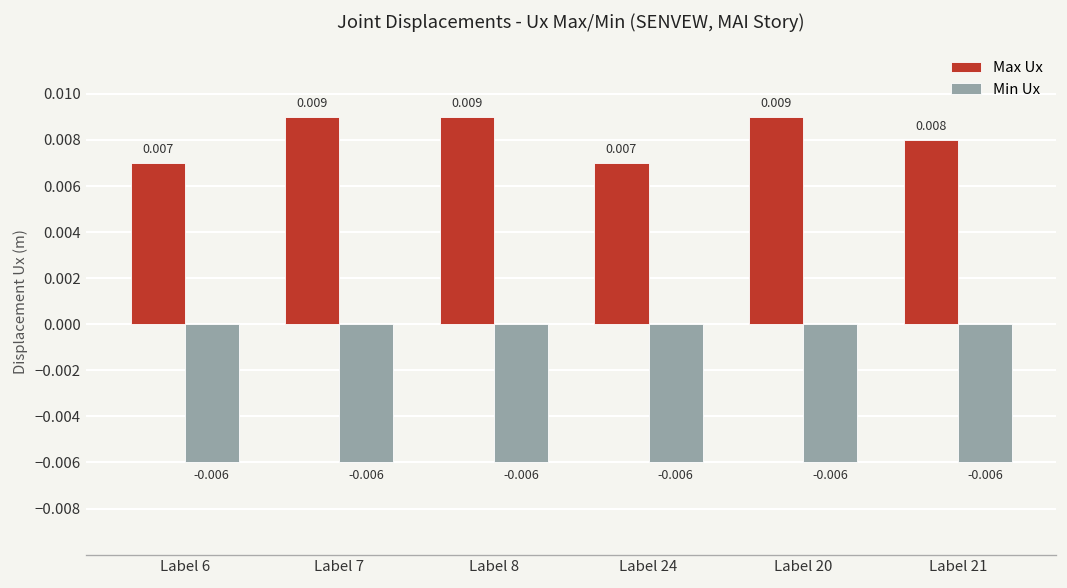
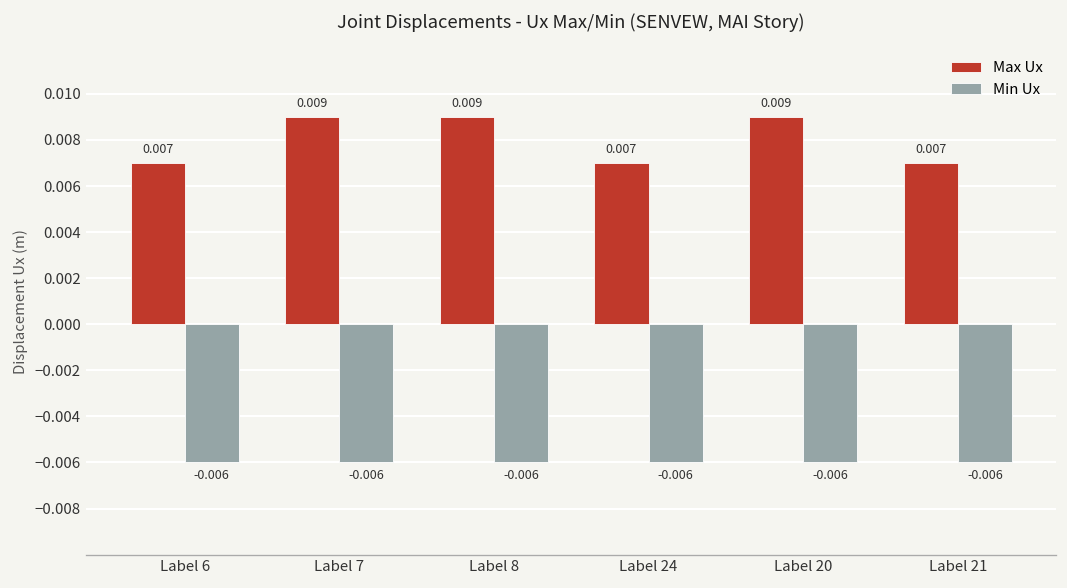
  {
    "Max Ux": {
      "Label 6": 0.007,
      "Label 7": 0.009,
      "Label 8": 0.009,
      "Label 24": 0.007,
      "Label 20": 0.009,
-     "Label 21": 0.008
+     "Label 21": 0.007
    },
    "Min Ux": {
      "Label 6": -0.006,
      "Label 7": -0.006,
      "Label 8": -0.006,
      "Label 24": -0.006,
      "Label 20": -0.006,
      "Label 21": -0.006
    }
  }
